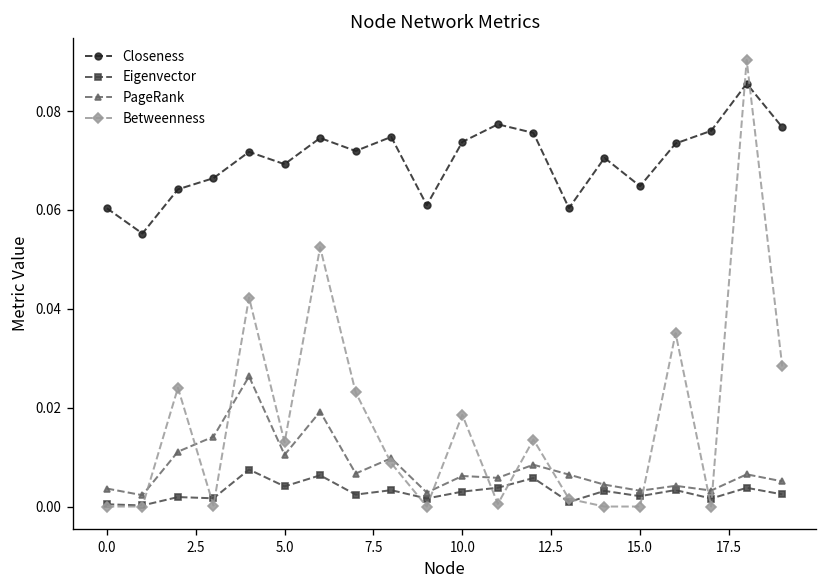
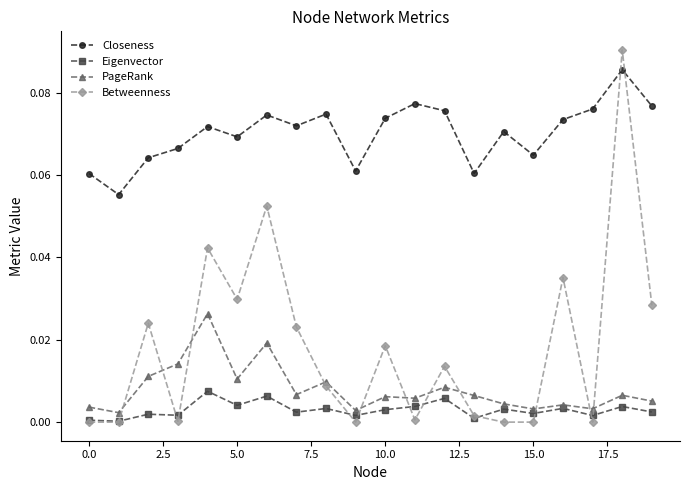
  {
    "Betweenness": {
-     "5.0": 0.013,
+     "5.0": 0.030,
      "10.0": 0.019,
      "15.0": 0.000
    }
  }
